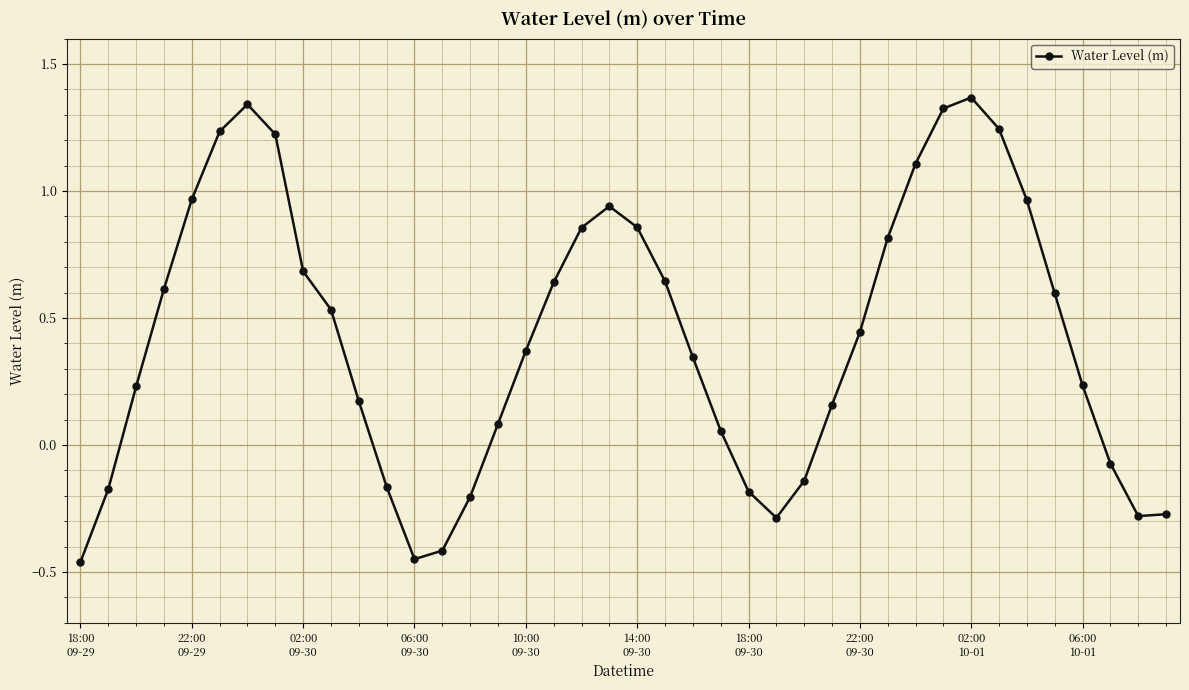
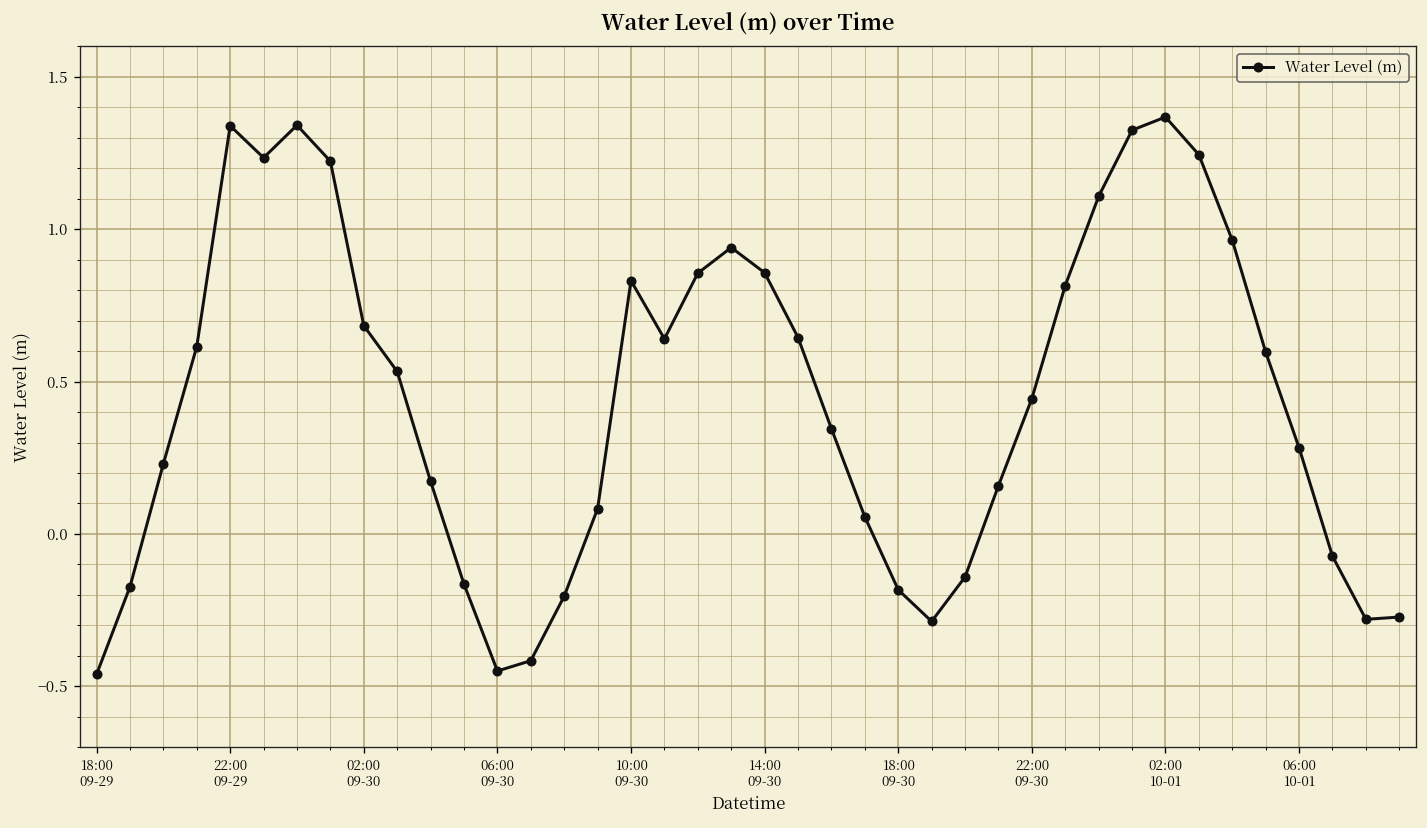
  {
    "18:00 09-29": -0.46,
-   "22:00 09-29": 0.97,
+   "22:00 09-29": 1.34,
    "02:00 09-30": 0.68,
    "06:00 09-30": -0.45,
-   "10:00 09-30": 0.37,
+   "10:00 09-30": 0.83,
    "14:00 09-30": 0.86,
    "18:00 09-30": -0.18,
    "22:00 09-30": 0.44,
    "02:00 10-01": 1.37,
-   "06:00 10-01": 0.23
+   "06:00 10-01": 0.28
  }
